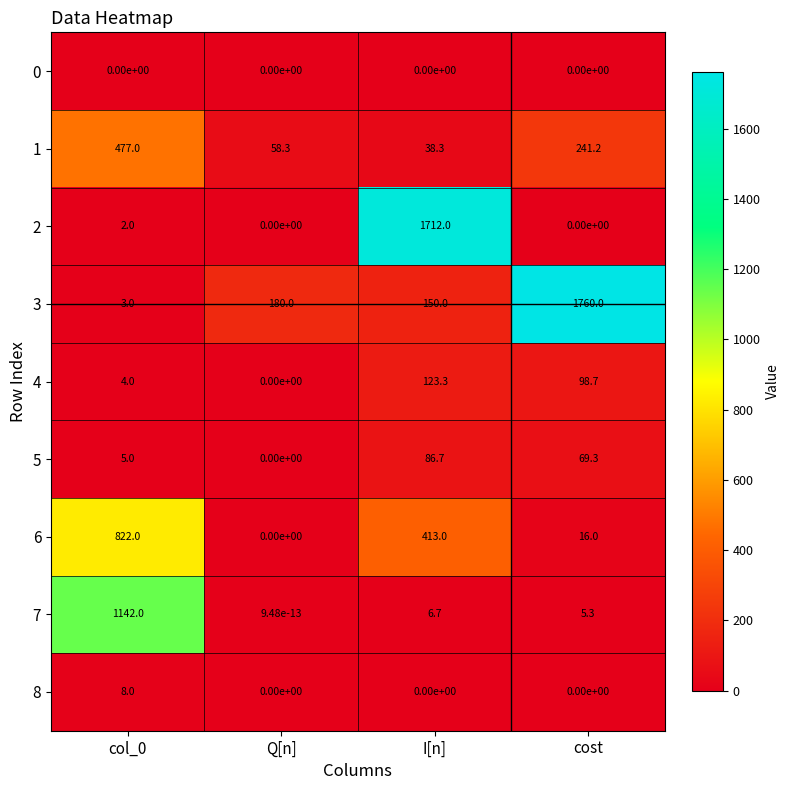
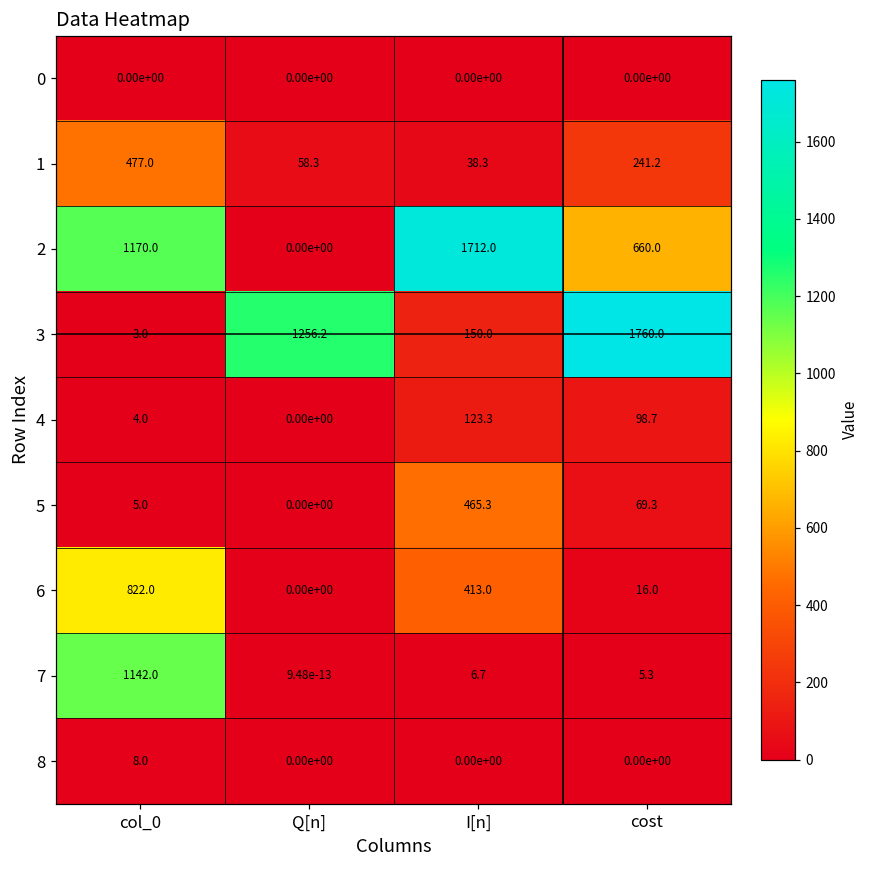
  {
    "0": {
      "col_0": "0.00e+00",
      "Q[n]": "0.00e+00",
      "I[n]": "0.00e+00",
      "cost": "0.00e+00"
    },
    "1": {
      "col_0": "477.0",
      "Q[n]": "58.3",
      "I[n]": "38.3",
      "cost": "241.2"
    },
    "2": {
-     "col_0": "2.0",
+     "col_0": "1170.0",
      "Q[n]": "0.00e+00",
      "I[n]": "1712.0",
-     "cost": "0.00e+00"
+     "cost": "660.0"
    },
    "3": {
      "col_0": "3.0",
-     "Q[n]": "180.0",
+     "Q[n]": "1256.2",
      "I[n]": "150.0",
      "cost": "1760.0"
    },
    "4": {
      "col_0": "4.0",
      "Q[n]": "0.00e+00",
      "I[n]": "123.3",
      "cost": "98.7"
    },
    "5": {
      "col_0": "5.0",
      "Q[n]": "0.00e+00",
-     "I[n]": "86.7",
+     "I[n]": "465.3",
      "cost": "69.3"
    },
    "6": {
      "col_0": "822.0",
      "Q[n]": "0.00e+00",
      "I[n]": "413.0",
      "cost": "16.0"
    },
    "7": {
      "col_0": "1142.0",
      "Q[n]": "9.48e-13",
      "I[n]": "6.7",
      "cost": "5.3"
    },
    "8": {
      "col_0": "8.0",
      "Q[n]": "0.00e+00",
      "I[n]": "0.00e+00",
      "cost": "0.00e+00"
    }
  }
